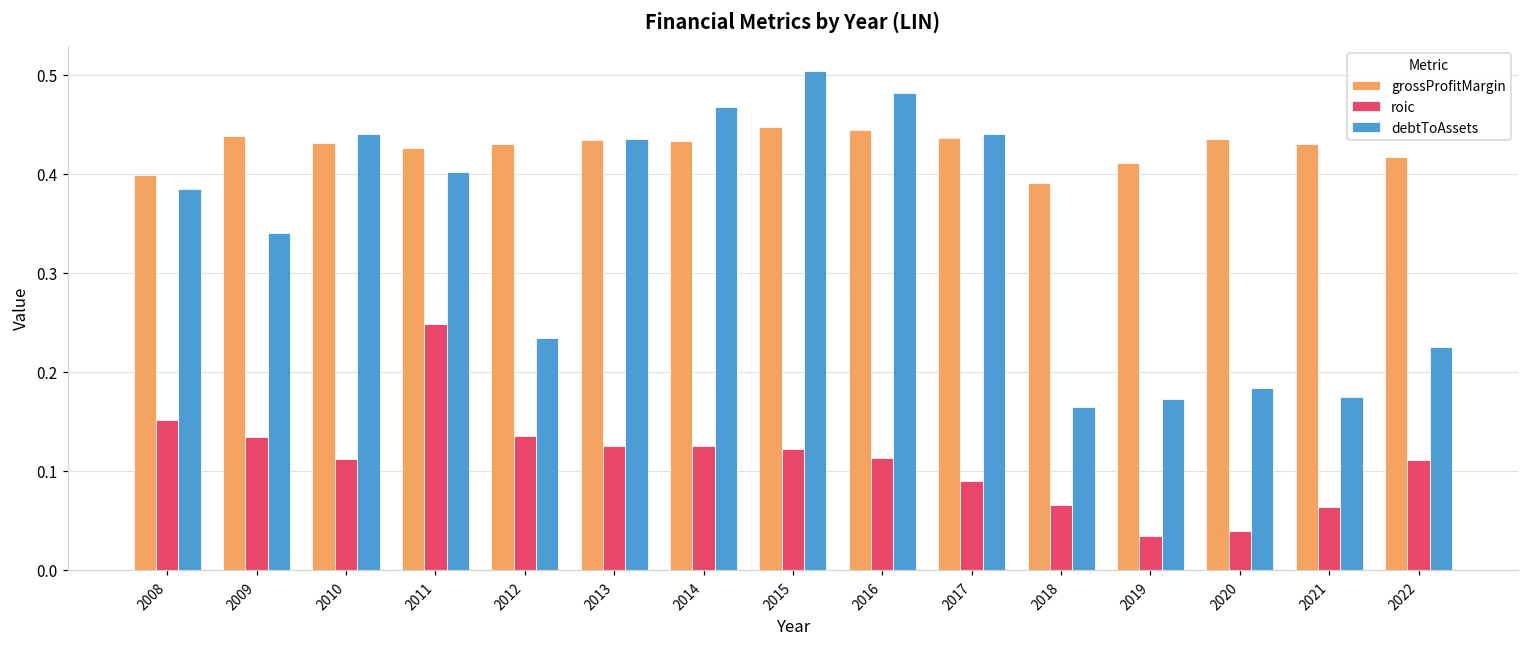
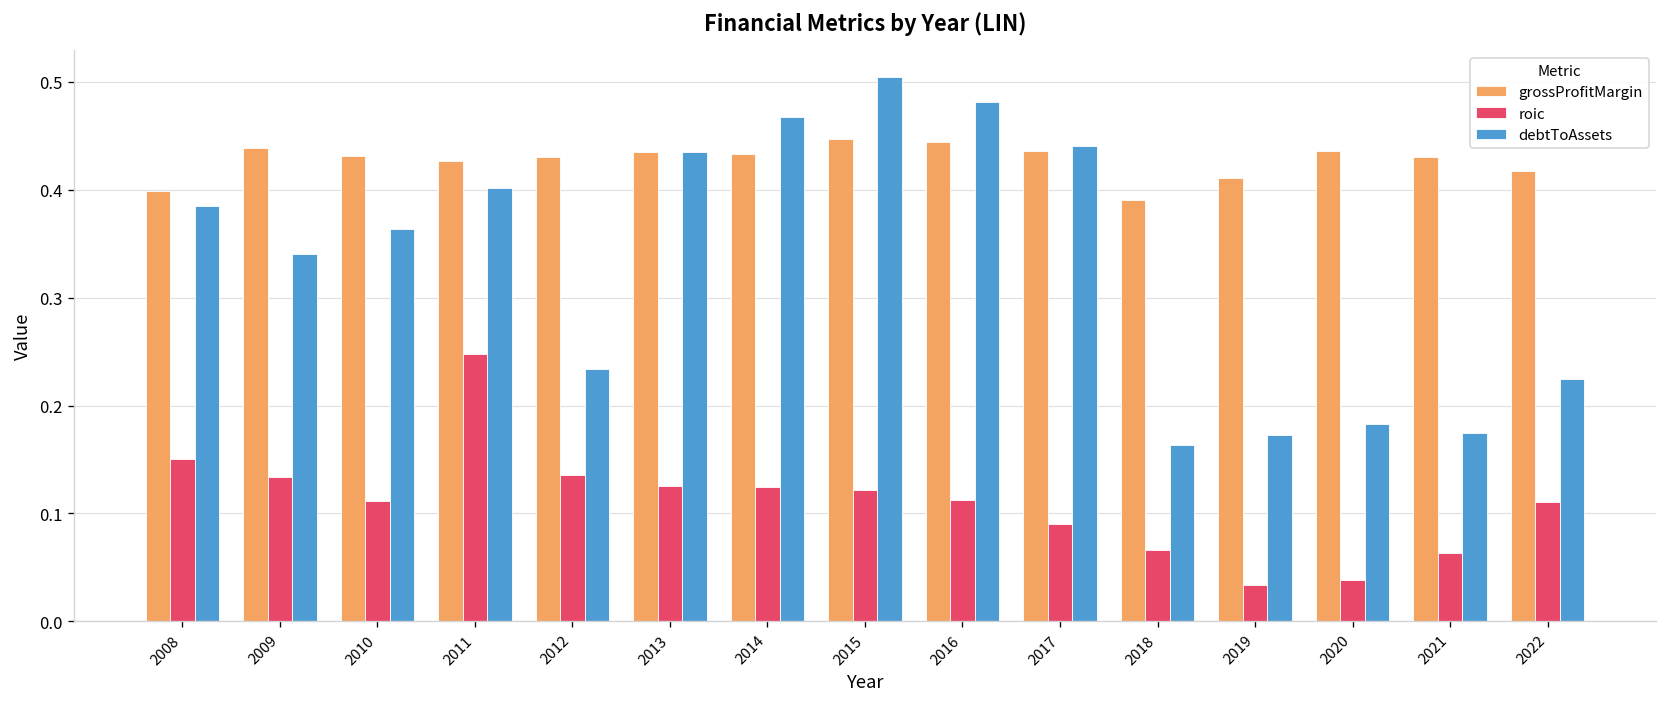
  {
    "grossProfitMargin": {
      "2008": 0.40,
      "2009": 0.44,
      "2010": 0.43,
      "2011": 0.43,
      "2012": 0.43,
      "2013": 0.43,
      "2014": 0.43,
      "2015": 0.45,
      "2016": 0.44,
      "2017": 0.44,
      "2018": 0.39,
      "2019": 0.41,
      "2020": 0.44,
      "2021": 0.43,
      "2022": 0.42
    },
    "roic": {
      "2008": 0.15,
      "2009": 0.13,
      "2010": 0.11,
      "2011": 0.25,
      "2012": 0.14,
      "2013": 0.13,
      "2014": 0.12,
      "2015": 0.12,
      "2016": 0.11,
      "2017": 0.09,
      "2018": 0.07,
      "2019": 0.03,
      "2020": 0.04,
      "2021": 0.06,
      "2022": 0.11
    },
    "debtToAssets": {
      "2008": 0.38,
      "2009": 0.34,
-     "2010": 0.44,
+     "2010": 0.36,
      "2011": 0.40,
      "2012": 0.23,
      "2013": 0.44,
      "2014": 0.47,
      "2015": 0.50,
      "2016": 0.48,
      "2017": 0.44,
      "2018": 0.16,
      "2019": 0.17,
      "2020": 0.18,
      "2021": 0.17,
      "2022": 0.22
    }
  }
